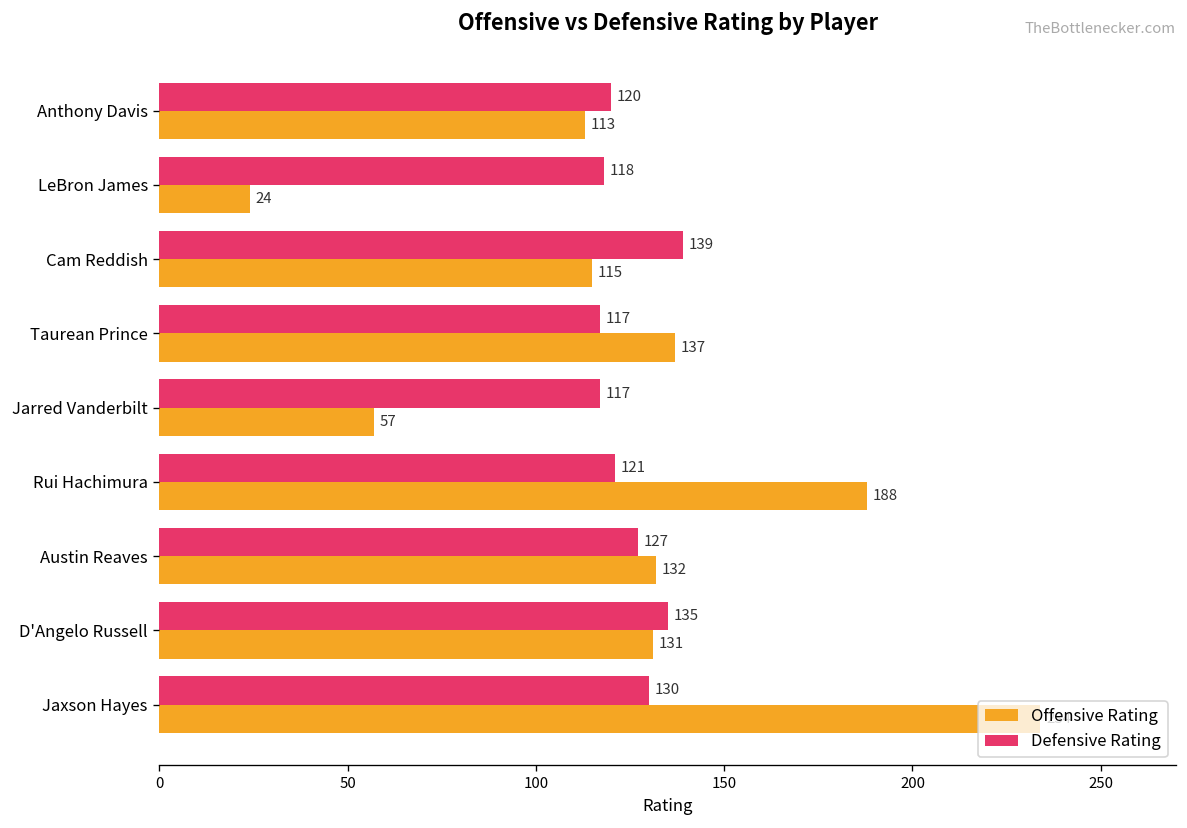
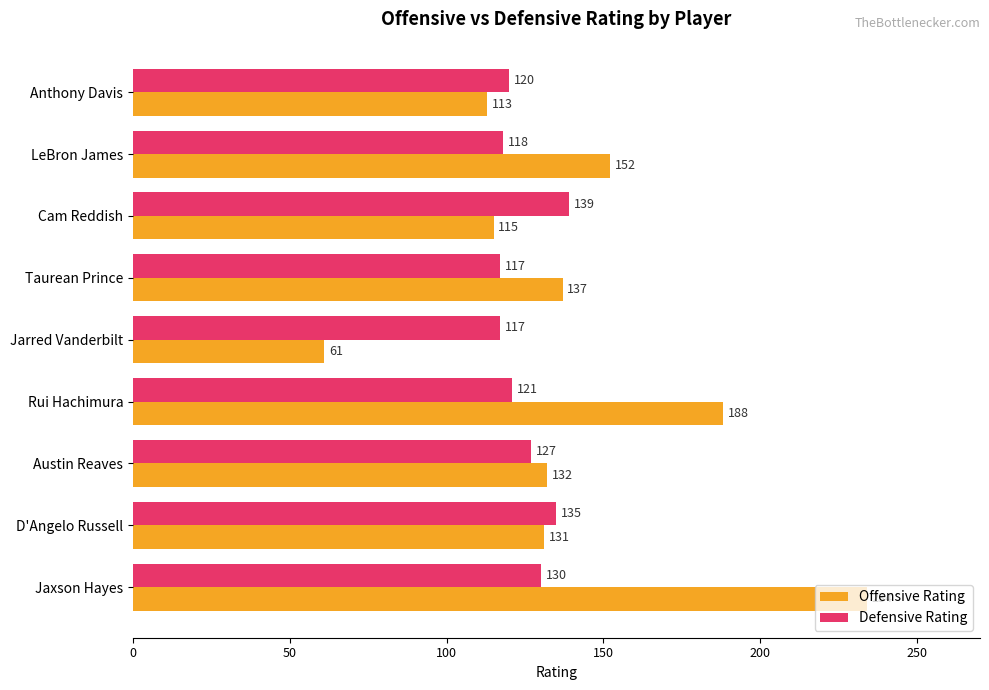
  {
    "Offensive Rating": {
      "Anthony Davis": 113,
-     "LeBron James": 24,
+     "LeBron James": 152,
      "Cam Reddish": 115,
      "Taurean Prince": 137,
-     "Jarred Vanderbilt": 57,
+     "Jarred Vanderbilt": 61,
      "Rui Hachimura": 188,
      "Austin Reaves": 132,
      "D'Angelo Russell": 131
    },
    "Defensive Rating": {
      "Anthony Davis": 120,
      "LeBron James": 118,
      "Cam Reddish": 139,
      "Taurean Prince": 117,
      "Jarred Vanderbilt": 117,
      "Rui Hachimura": 121,
      "Austin Reaves": 127,
      "D'Angelo Russell": 135,
      "Jaxson Hayes": 130
    }
  }
